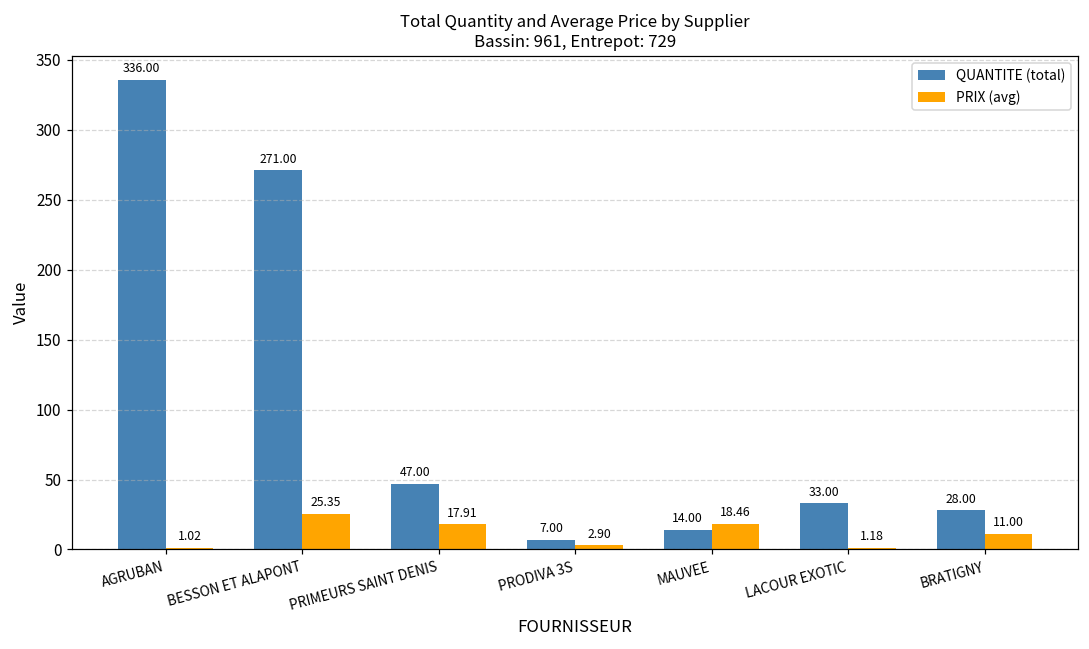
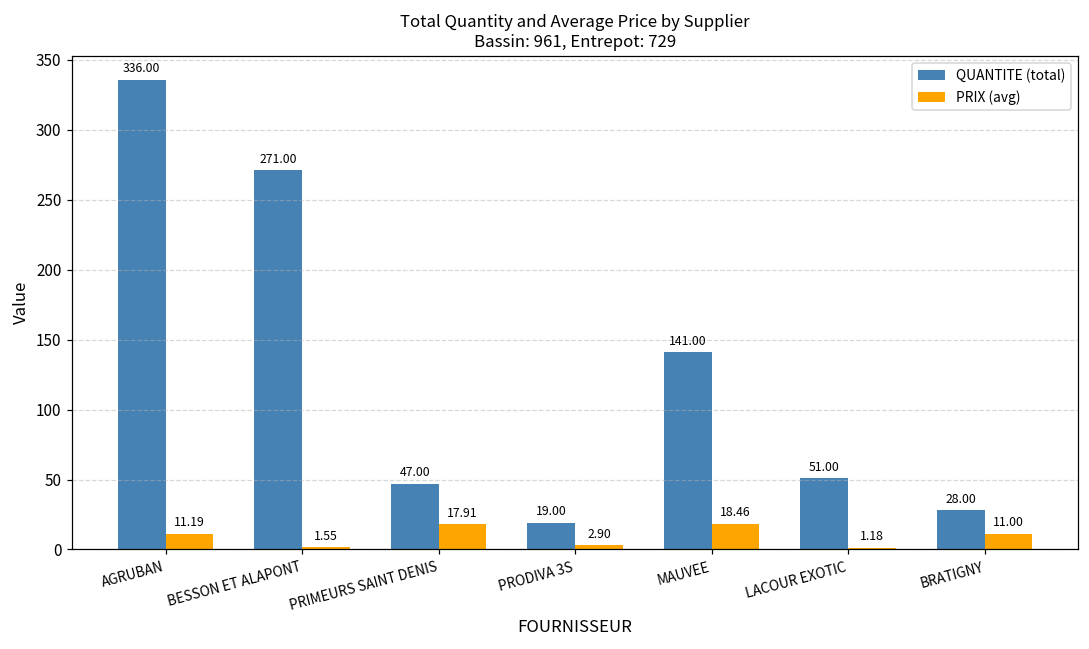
  {
    "QUANTITE (total)": {
      "AGRUBAN": 336.00,
      "BESSON ET ALAPONT": 271.00,
      "PRIMEURS SAINT DENIS": 47.00,
-     "PRODIVA 3S": 7.00,
-     "MAUVEE": 14.00,
-     "LACOUR EXOTIC": 33.00,
+     "PRODIVA 3S": 19.00,
+     "MAUVEE": 141.00,
+     "LACOUR EXOTIC": 51.00,
      "BRATIGNY": 28.00
    },
    "PRIX (avg)": {
-     "AGRUBAN": 1.02,
-     "BESSON ET ALAPONT": 25.35,
+     "AGRUBAN": 11.19,
+     "BESSON ET ALAPONT": 1.55,
      "PRIMEURS SAINT DENIS": 17.91,
      "PRODIVA 3S": 2.90,
      "MAUVEE": 18.46,
      "LACOUR EXOTIC": 1.18,
      "BRATIGNY": 11.00
    }
  }
